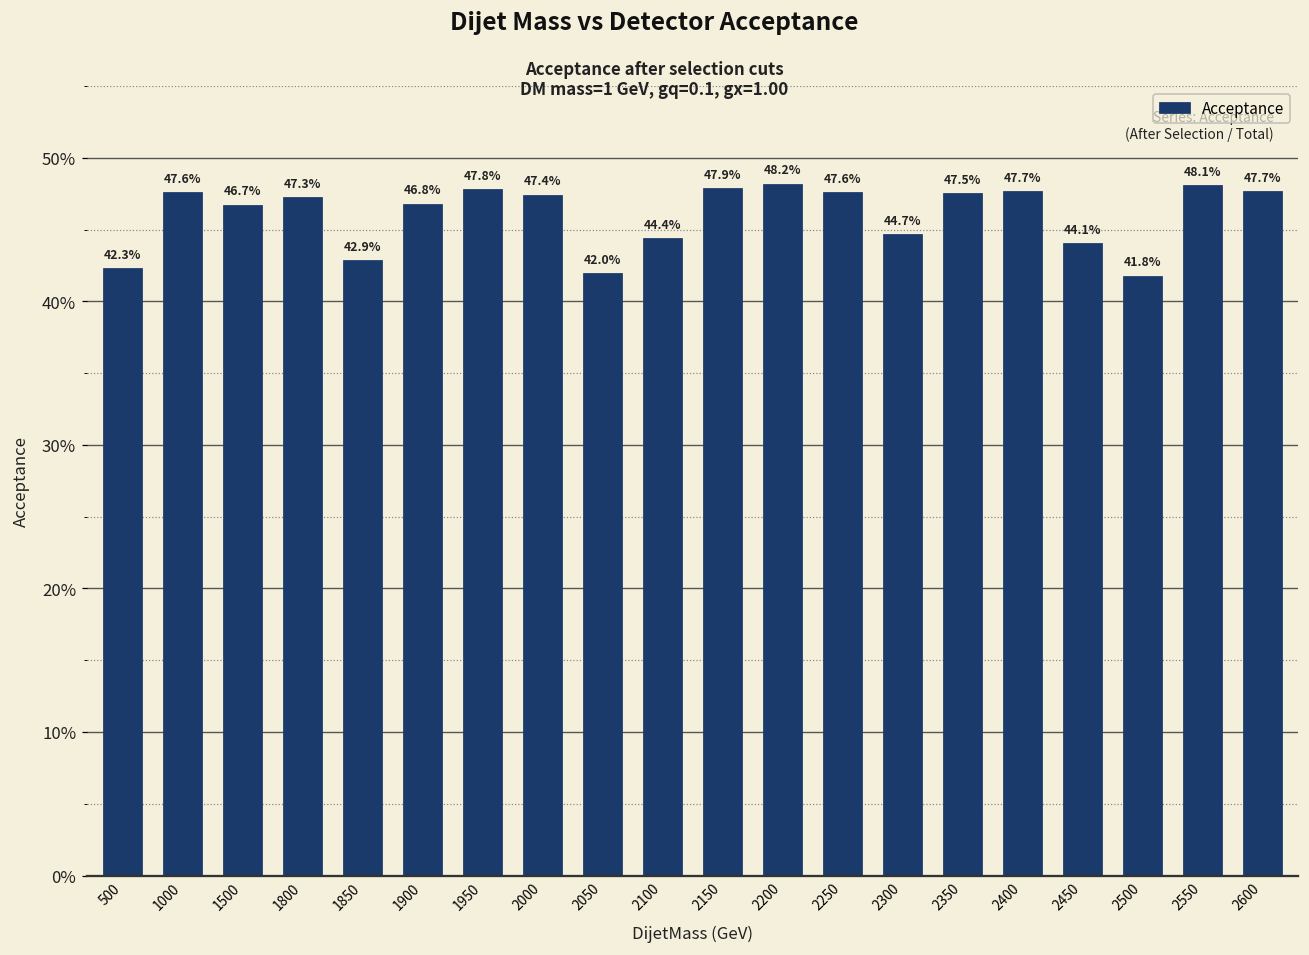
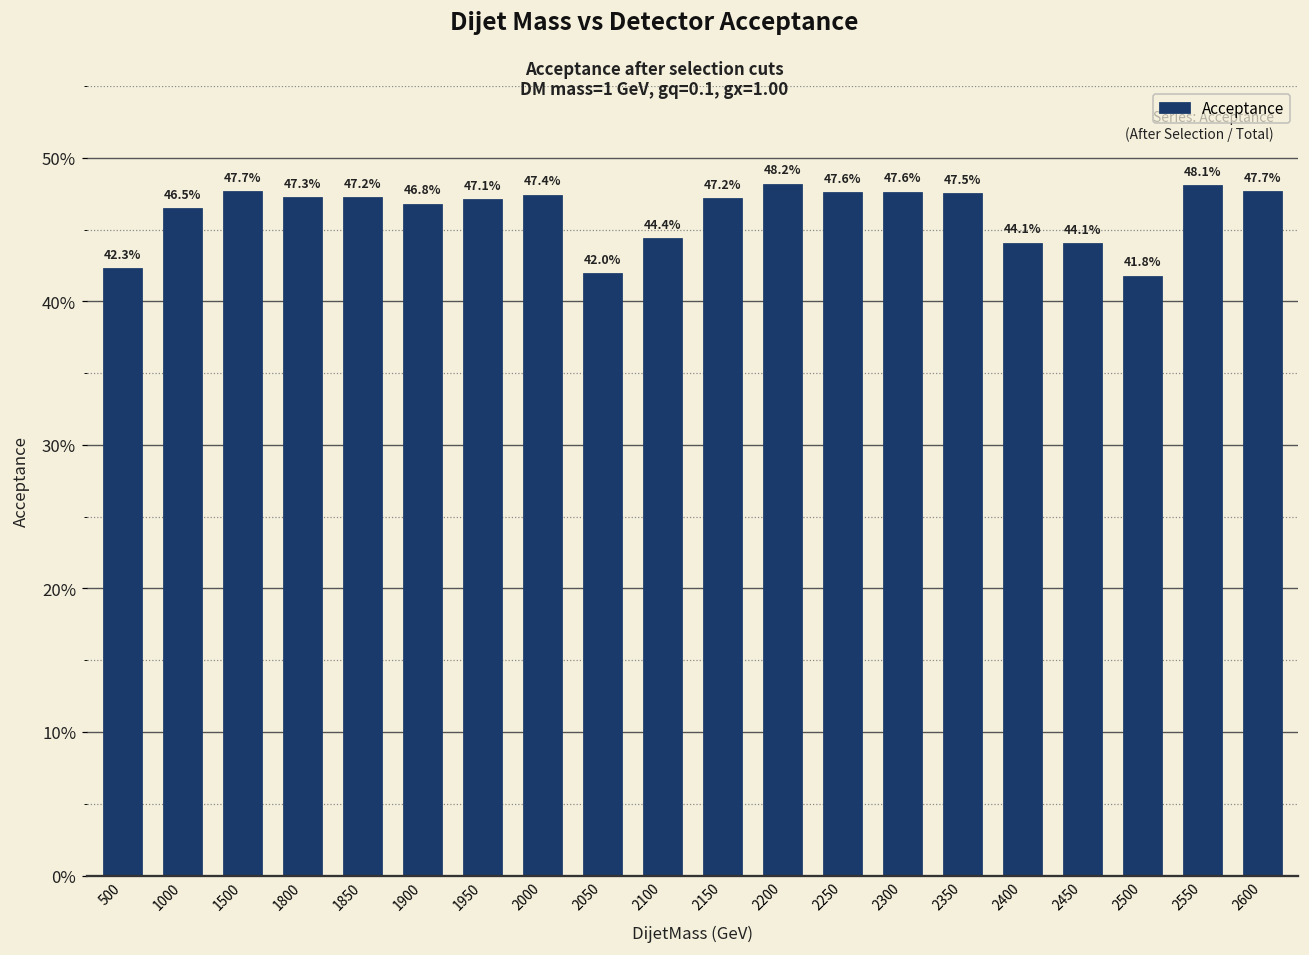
  {
    "500": "42.3%",
-   "1000": "47.6%",
-   "1500": "46.7%",
+   "1000": "46.5%",
+   "1500": "47.7%",
    "1800": "47.3%",
-   "1850": "42.9%",
+   "1850": "47.2%",
    "1900": "46.8%",
-   "1950": "47.8%",
+   "1950": "47.1%",
    "2000": "47.4%",
    "2050": "42.0%",
    "2100": "44.4%",
-   "2150": "47.9%",
+   "2150": "47.2%",
    "2200": "48.2%",
    "2250": "47.6%",
-   "2300": "44.7%",
+   "2300": "47.6%",
    "2350": "47.5%",
-   "2400": "47.7%",
+   "2400": "44.1%",
    "2450": "44.1%",
    "2500": "41.8%",
    "2550": "48.1%",
    "2600": "47.7%"
  }
